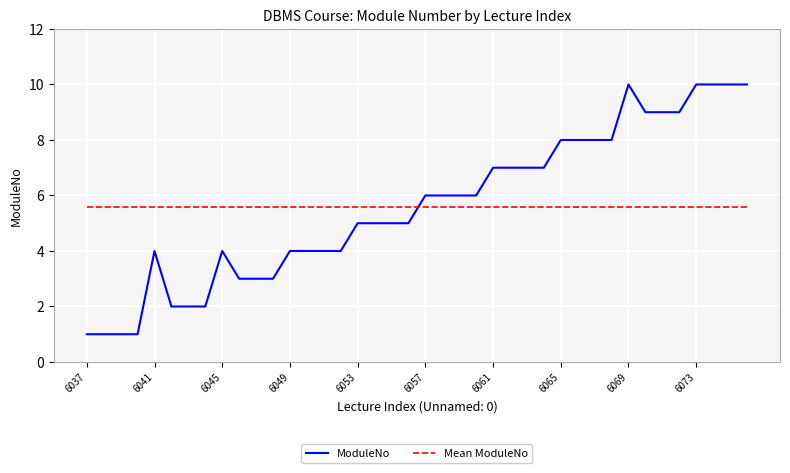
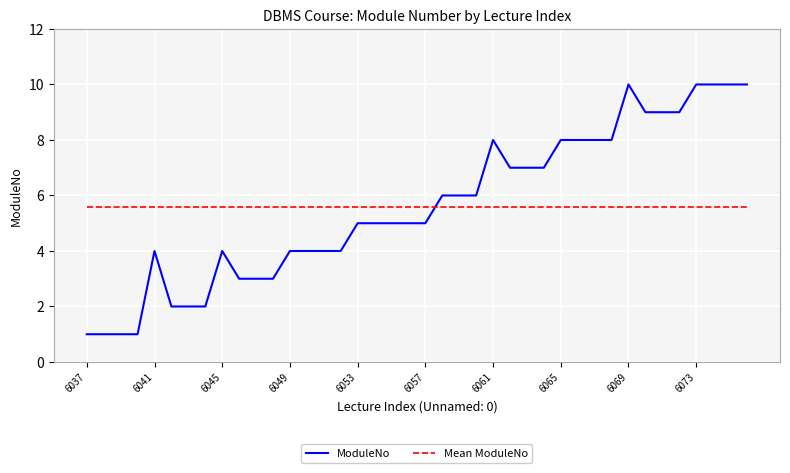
  {
    "ModuleNo": {
      "6037": 1,
      "6041": 4,
      "6045": 4,
      "6049": 4,
      "6053": 5,
-     "6057": 6,
-     "6061": 7,
+     "6057": 5,
+     "6061": 8,
      "6065": 8,
      "6069": 10,
      "6073": 10
    },
    "Mean ModuleNo": {
      "6037": 5.6,
      "6041": 5.6,
      "6045": 5.6,
      "6049": 5.6,
      "6053": 5.6,
      "6057": 5.6,
      "6061": 5.6,
      "6065": 5.6,
      "6069": 5.6,
      "6073": 5.6
    }
  }
